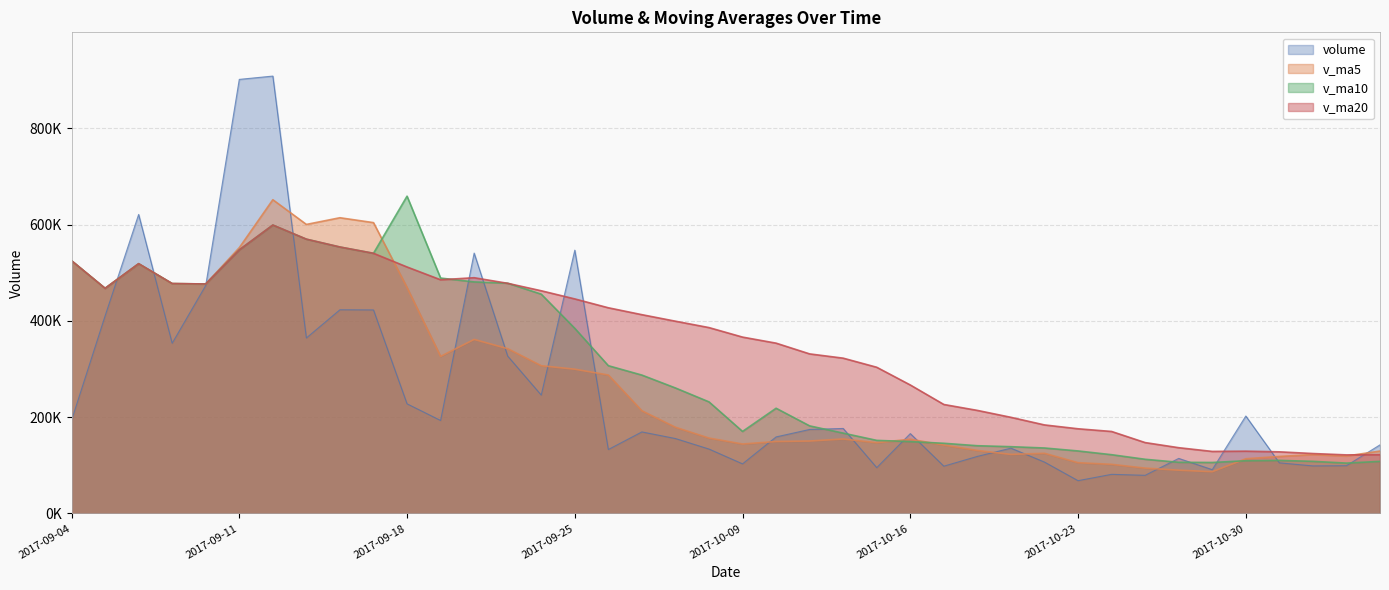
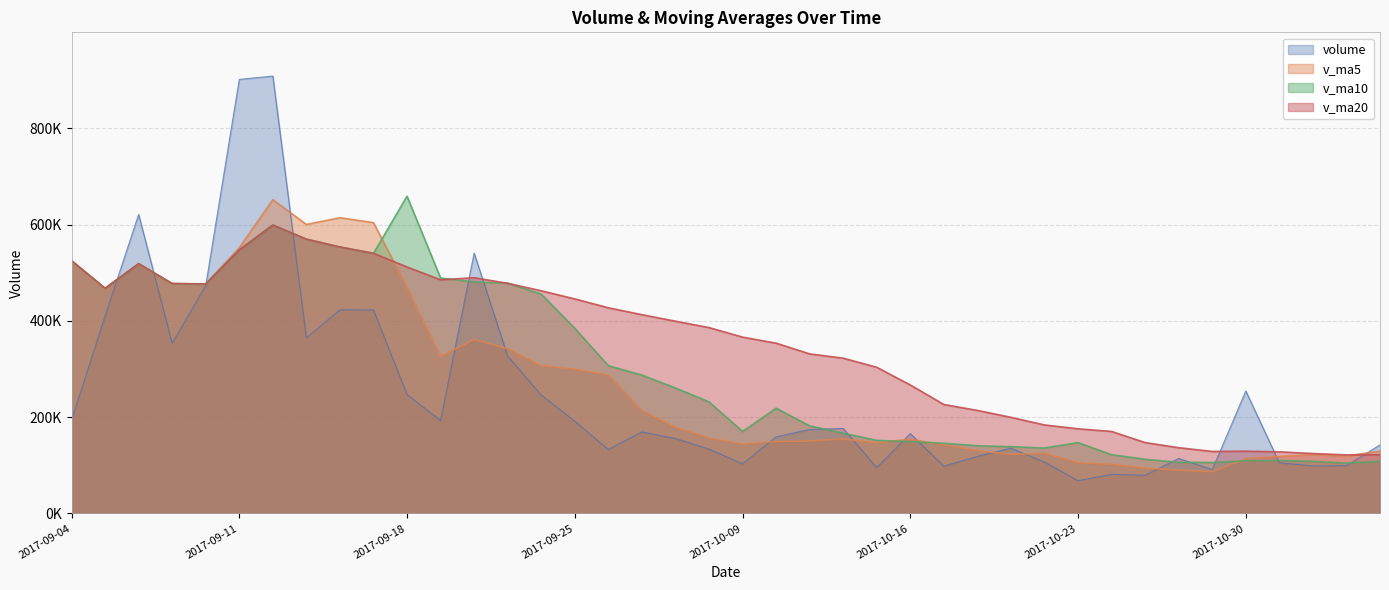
  {
    "volume": {
      "2017-09-04": 190000,
      "2017-09-11": 900000,
-     "2017-09-18": 230000,
-     "2017-09-25": 550000,
+     "2017-09-18": 250000,
+     "2017-09-25": 190000,
      "2017-10-09": 100000,
      "2017-10-16": 170000,
      "2017-10-23": 70000,
-     "2017-10-30": 200000
+     "2017-10-30": 250000
    },
    "v_ma10": {
      "2017-09-18": 660000,
      "2017-09-25": 380000,
      "2017-10-09": 170000,
-     "2017-10-23": 130000
+     "2017-10-23": 150000
    }
  }
